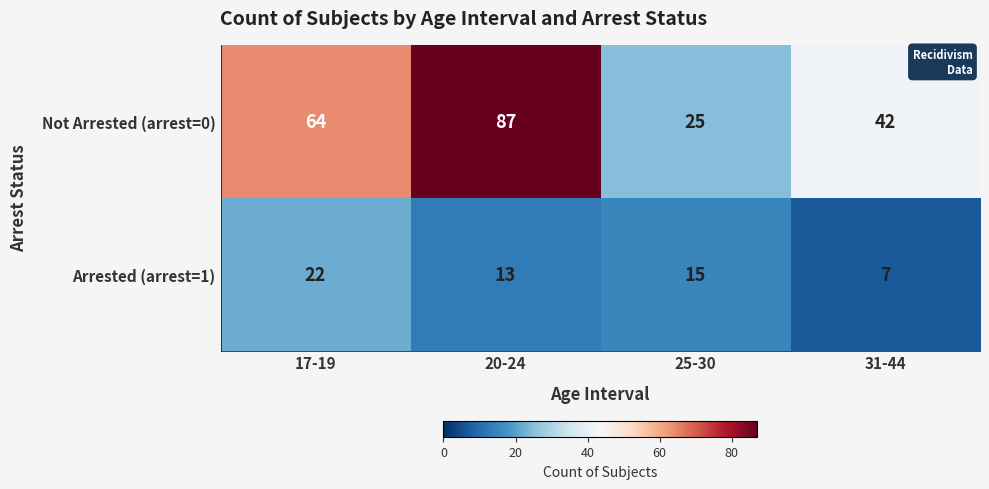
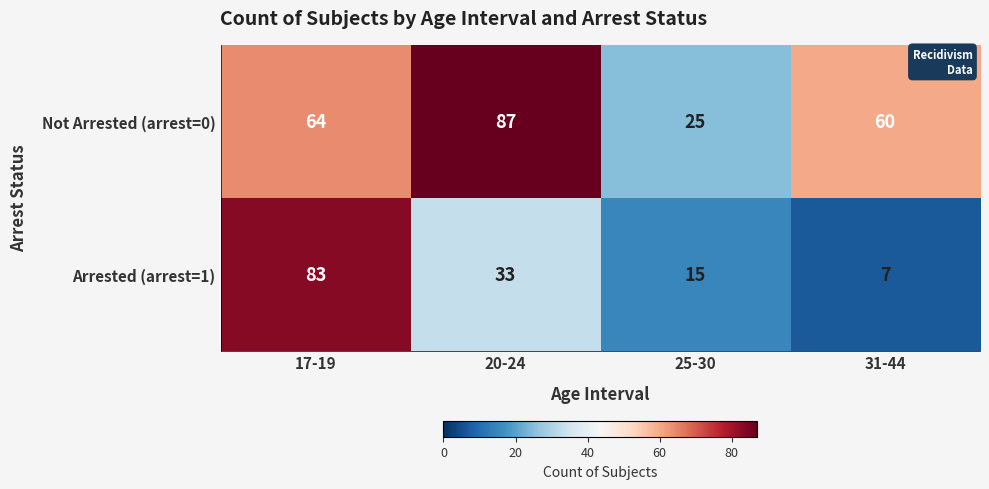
  {
    "Not Arrested (arrest=0)": {
      "17-19": 64,
      "20-24": 87,
      "25-30": 25,
-     "31-44": 42
+     "31-44": 60
    },
    "Arrested (arrest=1)": {
-     "17-19": 22,
-     "20-24": 13,
+     "17-19": 83,
+     "20-24": 33,
      "25-30": 15,
      "31-44": 7
    }
  }
